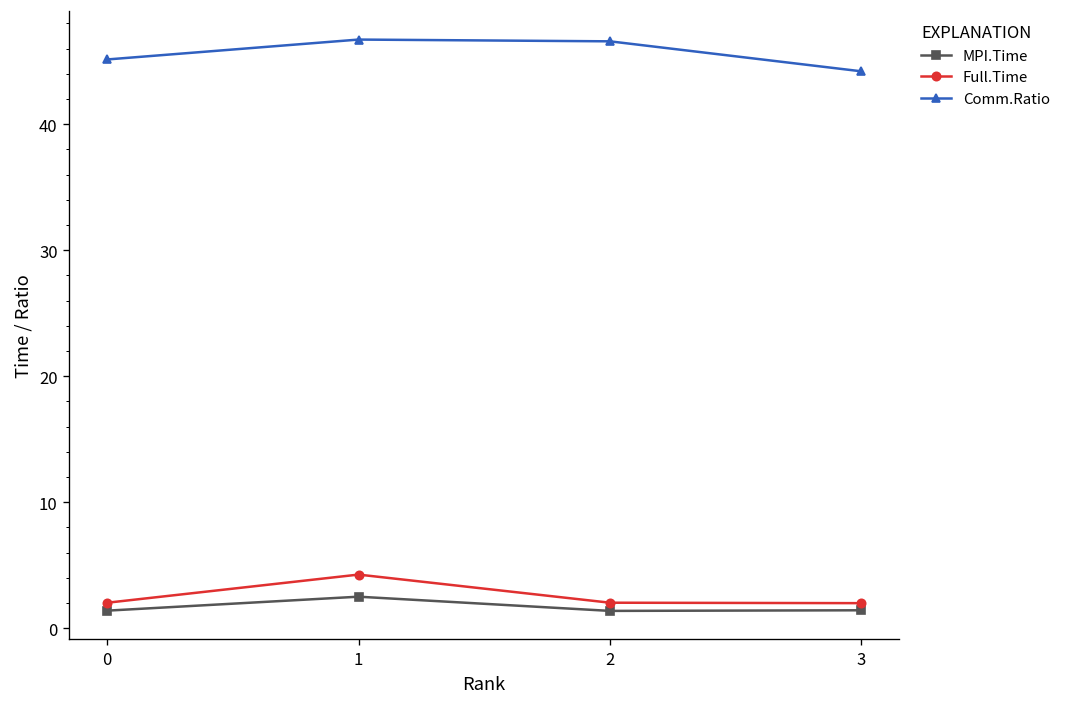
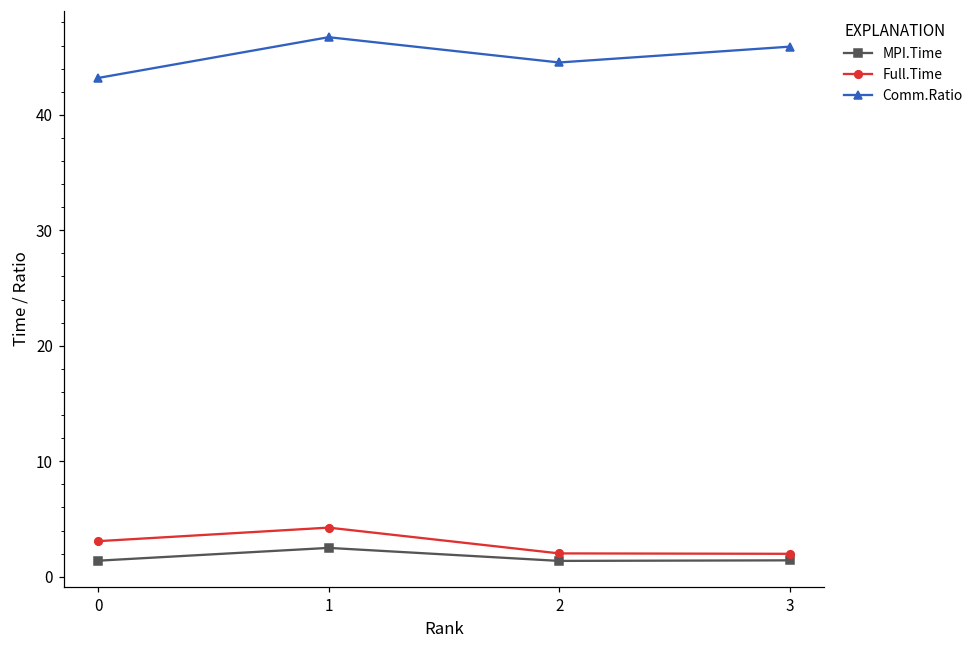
  {
    "MPI.Time": {
      "0": 1.4,
      "1": 2.5,
      "2": 1.4,
      "3": 1.4
    },
    "Full.Time": {
-     "0": 2.0,
+     "0": 3.1,
      "1": 4.3,
      "2": 2.0,
      "3": 2.0
    },
    "Comm.Ratio": {
-     "0": 45.1,
+     "0": 43.2,
      "1": 46.7,
-     "2": 46.6,
-     "3": 44.2
+     "2": 44.5,
+     "3": 45.9
    }
  }
